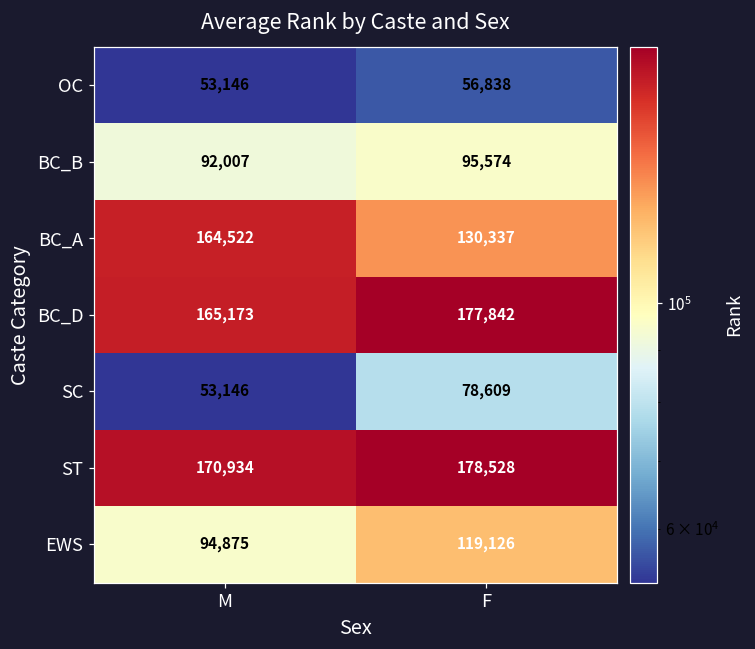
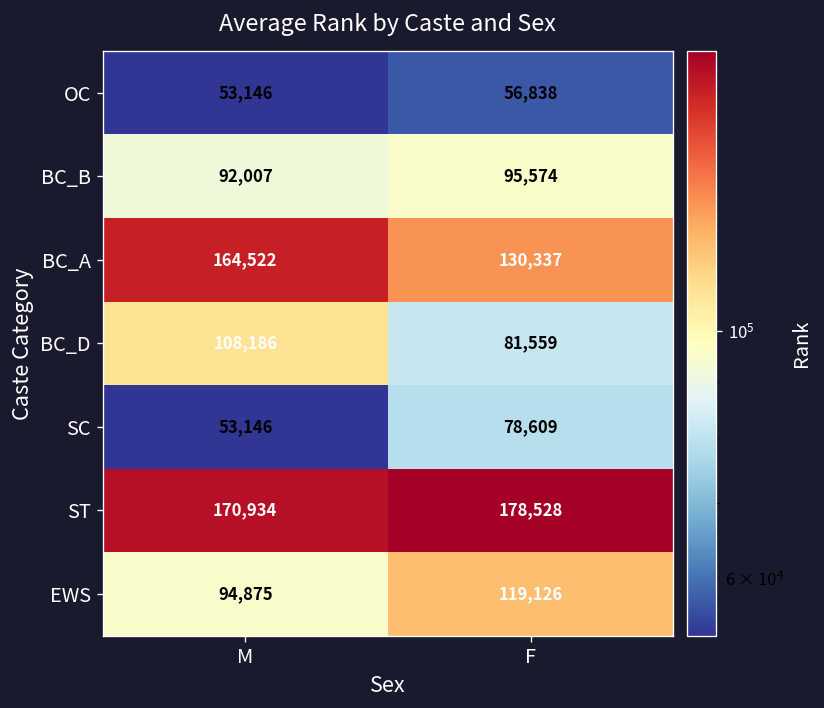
  {
    "OC": {
      "M": "53,146",
      "F": "56,838"
    },
    "BC_B": {
      "M": "92,007",
      "F": "95,574"
    },
    "BC_A": {
      "M": "164,522",
      "F": "130,337"
    },
    "BC_D": {
-     "M": "165,173",
-     "F": "177,842"
+     "M": "108,186",
+     "F": "81,559"
    },
    "SC": {
      "M": "53,146",
      "F": "78,609"
    },
    "ST": {
      "M": "170,934",
      "F": "178,528"
    },
    "EWS": {
      "M": "94,875",
      "F": "119,126"
    }
  }
